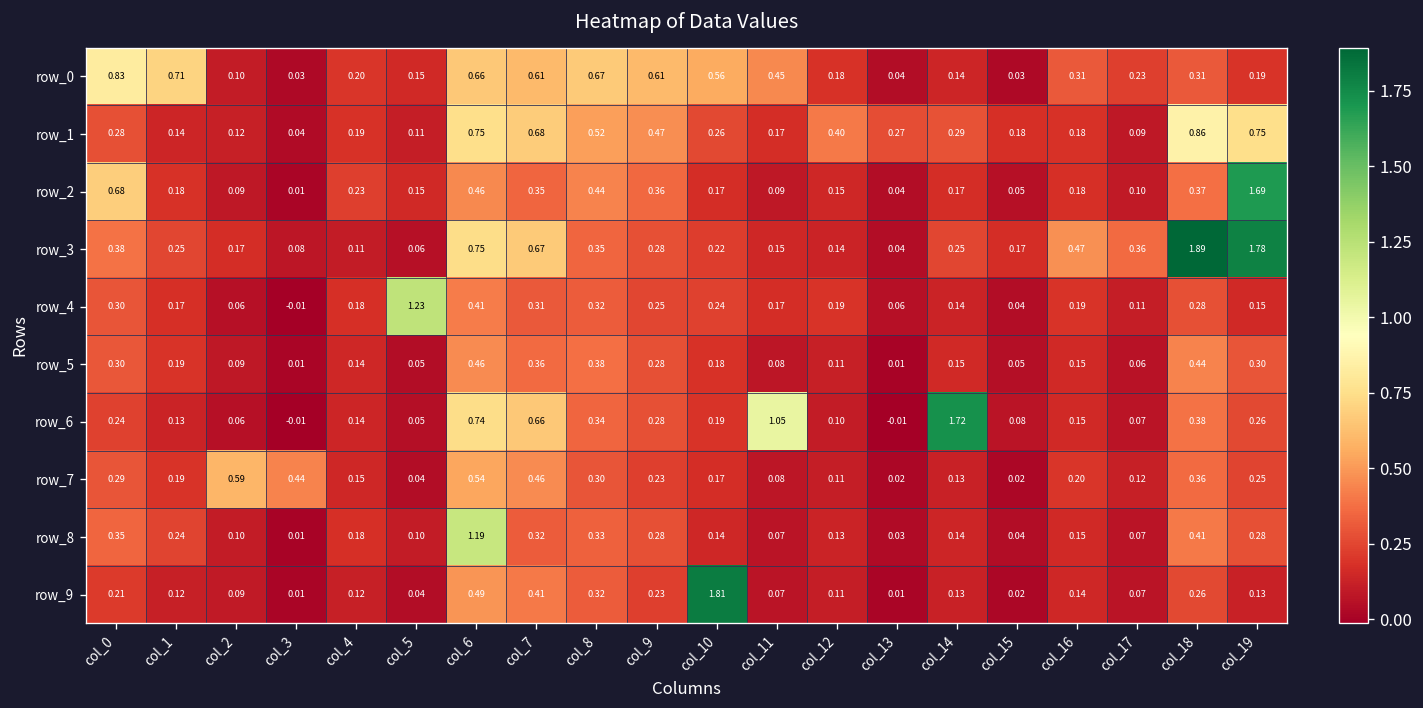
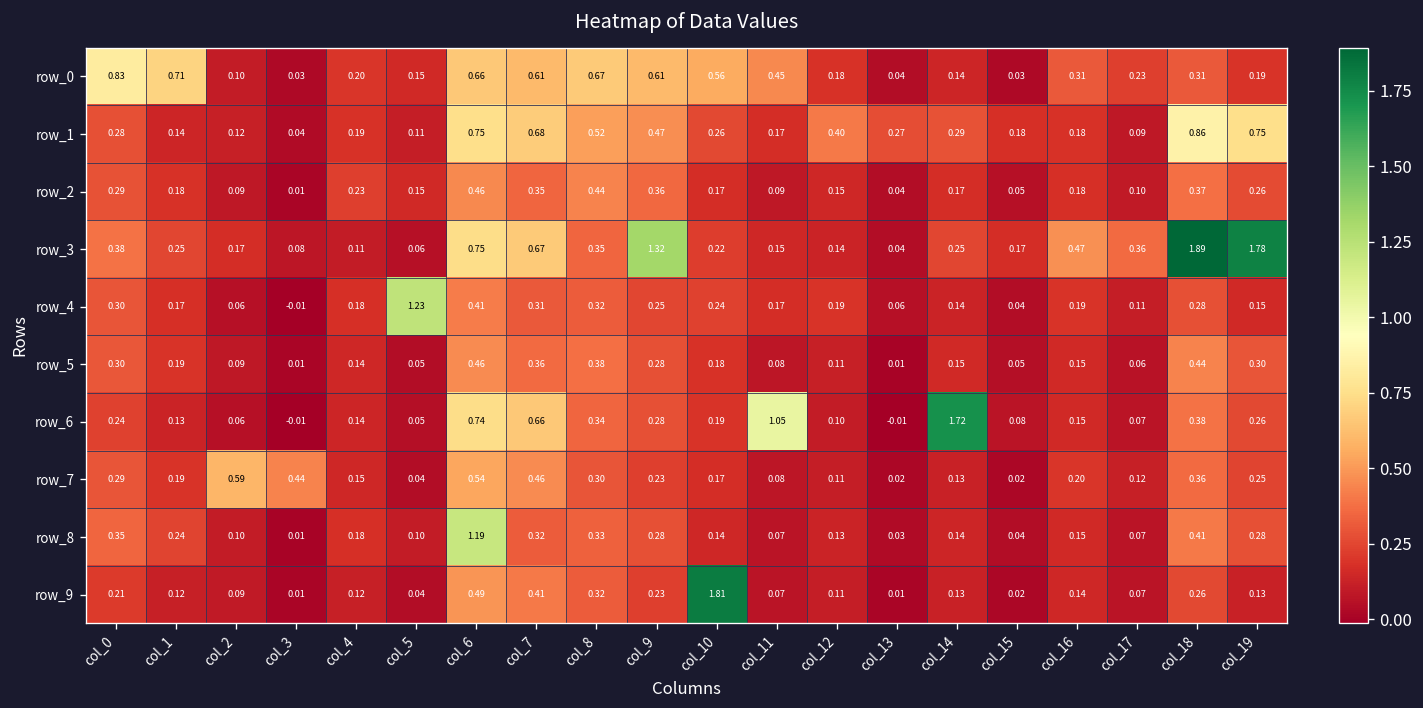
  {
    "row_0": {
      "col_0": 0.83,
      "col_1": 0.71,
      "col_2": 0.10,
      "col_3": 0.03,
      "col_4": 0.20,
      "col_5": 0.15,
      "col_6": 0.66,
      "col_7": 0.61,
      "col_8": 0.67,
      "col_9": 0.61,
      "col_10": 0.56,
      "col_11": 0.45,
      "col_12": 0.18,
      "col_13": 0.04,
      "col_14": 0.14,
      "col_15": 0.03,
      "col_16": 0.31,
      "col_17": 0.23,
      "col_18": 0.31,
      "col_19": 0.19
    },
    "row_1": {
      "col_0": 0.28,
      "col_1": 0.14,
      "col_2": 0.12,
      "col_3": 0.04,
      "col_4": 0.19,
      "col_5": 0.11,
      "col_6": 0.75,
      "col_7": 0.68,
      "col_8": 0.52,
      "col_9": 0.47,
      "col_10": 0.26,
      "col_11": 0.17,
      "col_12": 0.40,
      "col_13": 0.27,
      "col_14": 0.29,
      "col_15": 0.18,
      "col_16": 0.18,
      "col_17": 0.09,
      "col_18": 0.86,
      "col_19": 0.75
    },
    "row_2": {
-     "col_0": 0.68,
+     "col_0": 0.29,
      "col_1": 0.18,
      "col_2": 0.09,
      "col_3": 0.01,
      "col_4": 0.23,
      "col_5": 0.15,
      "col_6": 0.46,
      "col_7": 0.35,
      "col_8": 0.44,
      "col_9": 0.36,
      "col_10": 0.17,
      "col_11": 0.09,
      "col_12": 0.15,
      "col_13": 0.04,
      "col_14": 0.17,
      "col_15": 0.05,
      "col_16": 0.18,
      "col_17": 0.10,
      "col_18": 0.37,
-     "col_19": 1.69
+     "col_19": 0.26
    },
    "row_3": {
      "col_0": 0.38,
      "col_1": 0.25,
      "col_2": 0.17,
      "col_3": 0.08,
      "col_4": 0.11,
      "col_5": 0.06,
      "col_6": 0.75,
      "col_7": 0.67,
      "col_8": 0.35,
-     "col_9": 0.28,
+     "col_9": 1.32,
      "col_10": 0.22,
      "col_11": 0.15,
      "col_12": 0.14,
      "col_13": 0.04,
      "col_14": 0.25,
      "col_15": 0.17,
      "col_16": 0.47,
      "col_17": 0.36,
      "col_18": 1.89,
      "col_19": 1.78
    },
    "row_4": {
      "col_0": 0.30,
      "col_1": 0.17,
      "col_2": 0.06,
      "col_3": -0.01,
      "col_4": 0.18,
      "col_5": 1.23,
      "col_6": 0.41,
      "col_7": 0.31,
      "col_8": 0.32,
      "col_9": 0.25,
      "col_10": 0.24,
      "col_11": 0.17,
      "col_12": 0.19,
      "col_13": 0.06,
      "col_14": 0.14,
      "col_15": 0.04,
      "col_16": 0.19,
      "col_17": 0.11,
      "col_18": 0.28,
      "col_19": 0.15
    },
    "row_5": {
      "col_0": 0.30,
      "col_1": 0.19,
      "col_2": 0.09,
      "col_3": 0.01,
      "col_4": 0.14,
      "col_5": 0.05,
      "col_6": 0.46,
      "col_7": 0.36,
      "col_8": 0.38,
      "col_9": 0.28,
      "col_10": 0.18,
      "col_11": 0.08,
      "col_12": 0.11,
      "col_13": 0.01,
      "col_14": 0.15,
      "col_15": 0.05,
      "col_16": 0.15,
      "col_17": 0.06,
      "col_18": 0.44,
      "col_19": 0.30
    },
    "row_6": {
      "col_0": 0.24,
      "col_1": 0.13,
      "col_2": 0.06,
      "col_3": -0.01,
      "col_4": 0.14,
      "col_5": 0.05,
      "col_6": 0.74,
      "col_7": 0.66,
      "col_8": 0.34,
      "col_9": 0.28,
      "col_10": 0.19,
      "col_11": 1.05,
      "col_12": 0.10,
      "col_13": -0.01,
      "col_14": 1.72,
      "col_15": 0.08,
      "col_16": 0.15,
      "col_17": 0.07,
      "col_18": 0.38,
      "col_19": 0.26
    },
    "row_7": {
      "col_0": 0.29,
      "col_1": 0.19,
      "col_2": 0.59,
      "col_3": 0.44,
      "col_4": 0.15,
      "col_5": 0.04,
      "col_6": 0.54,
      "col_7": 0.46,
      "col_8": 0.30,
      "col_9": 0.23,
      "col_10": 0.17,
      "col_11": 0.08,
      "col_12": 0.11,
      "col_13": 0.02,
      "col_14": 0.13,
      "col_15": 0.02,
      "col_16": 0.20,
      "col_17": 0.12,
      "col_18": 0.36,
      "col_19": 0.25
    },
    "row_8": {
      "col_0": 0.35,
      "col_1": 0.24,
      "col_2": 0.10,
      "col_3": 0.01,
      "col_4": 0.18,
      "col_5": 0.10,
      "col_6": 1.19,
      "col_7": 0.32,
      "col_8": 0.33,
      "col_9": 0.28,
      "col_10": 0.14,
      "col_11": 0.07,
      "col_12": 0.13,
      "col_13": 0.03,
      "col_14": 0.14,
      "col_15": 0.04,
      "col_16": 0.15,
      "col_17": 0.07,
      "col_18": 0.41,
      "col_19": 0.28
    },
    "row_9": {
      "col_0": 0.21,
      "col_1": 0.12,
      "col_2": 0.09,
      "col_3": 0.01,
      "col_4": 0.12,
      "col_5": 0.04,
      "col_6": 0.49,
      "col_7": 0.41,
      "col_8": 0.32,
      "col_9": 0.23,
      "col_10": 1.81,
      "col_11": 0.07,
      "col_12": 0.11,
      "col_13": 0.01,
      "col_14": 0.13,
      "col_15": 0.02,
      "col_16": 0.14,
      "col_17": 0.07,
      "col_18": 0.26,
      "col_19": 0.13
    }
  }
